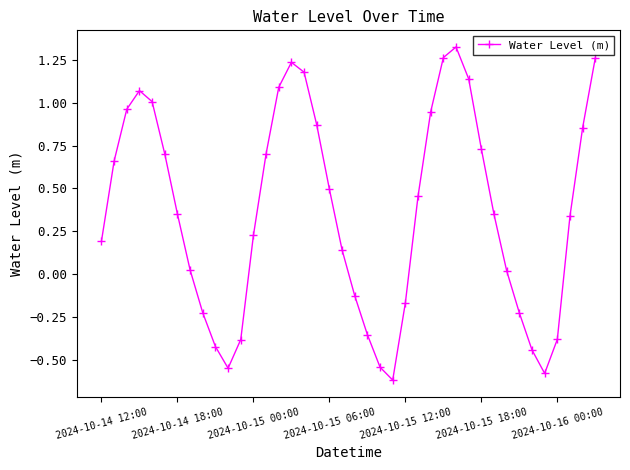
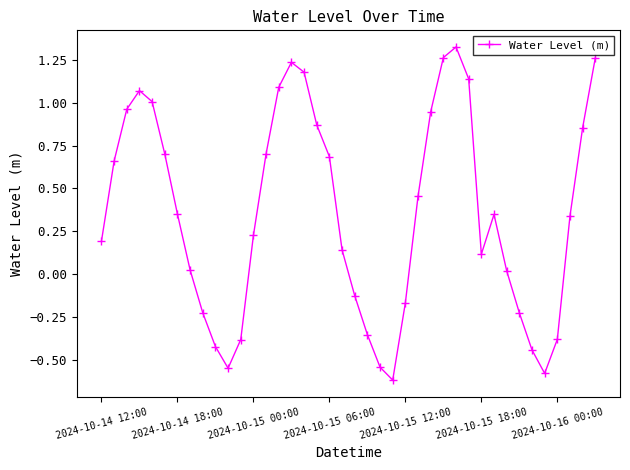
  {
    "2024-10-14 12:00": 0.19,
    "2024-10-14 18:00": 0.35,
    "2024-10-15 00:00": 0.23,
-   "2024-10-15 06:00": 0.50,
+   "2024-10-15 06:00": 0.69,
    "2024-10-15 12:00": -0.17,
-   "2024-10-15 18:00": 0.73,
+   "2024-10-15 18:00": 0.12,
    "2024-10-16 00:00": -0.38
  }
